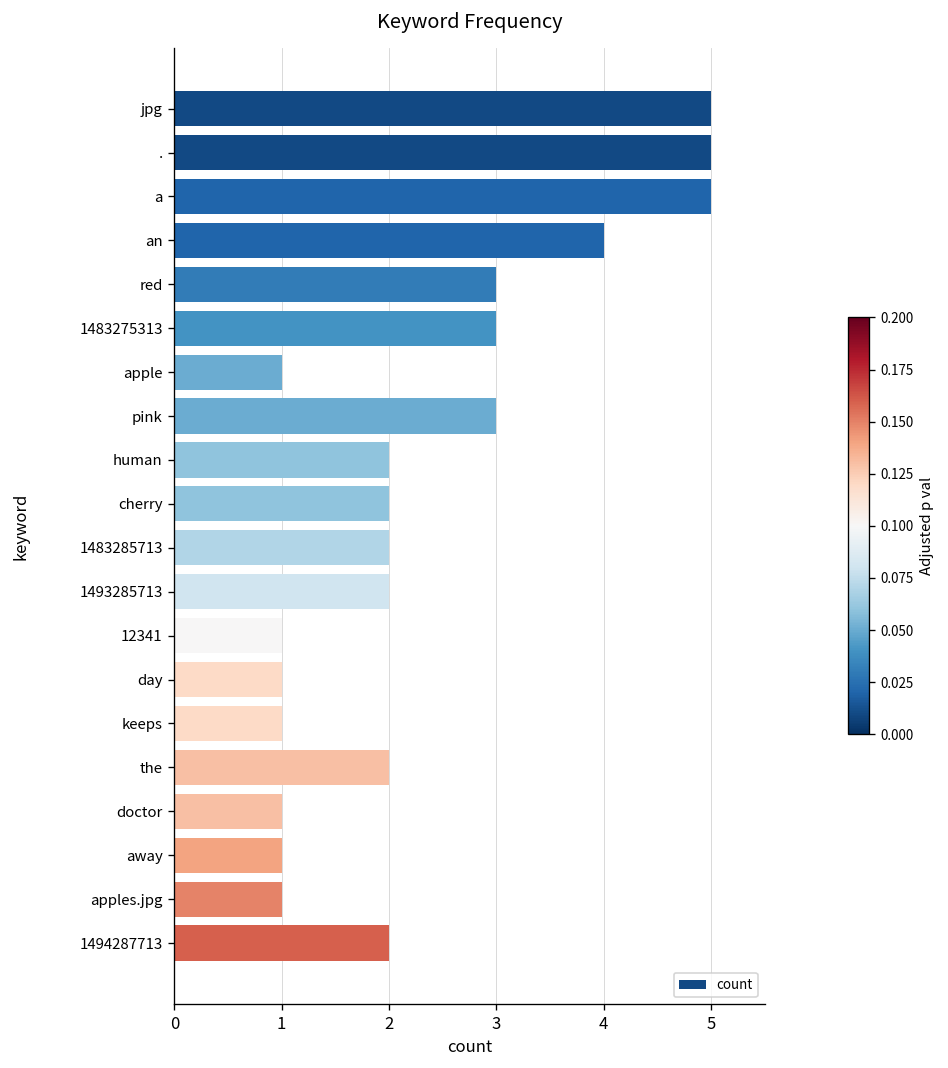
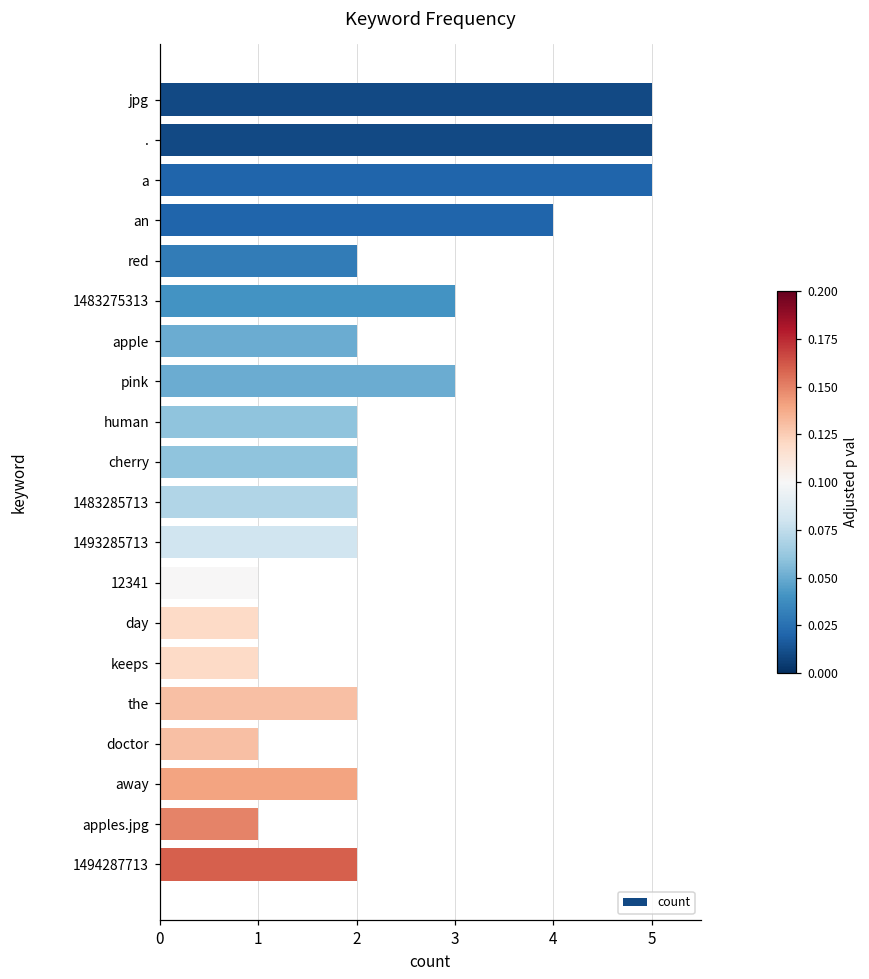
  {
    "jpg": 5,
    ".": 5,
    "a": 5,
    "an": 4,
-   "red": 3,
+   "red": 2,
    "1483275313": 3,
-   "apple": 1,
+   "apple": 2,
    "pink": 3,
    "human": 2,
    "cherry": 2,
    "1483285713": 2,
    "1493285713": 2,
    "12341": 1,
    "day": 1,
    "keeps": 1,
    "the": 2,
    "doctor": 1,
-   "away": 1,
+   "away": 2,
    "apples.jpg": 1,
    "1494287713": 2
  }
